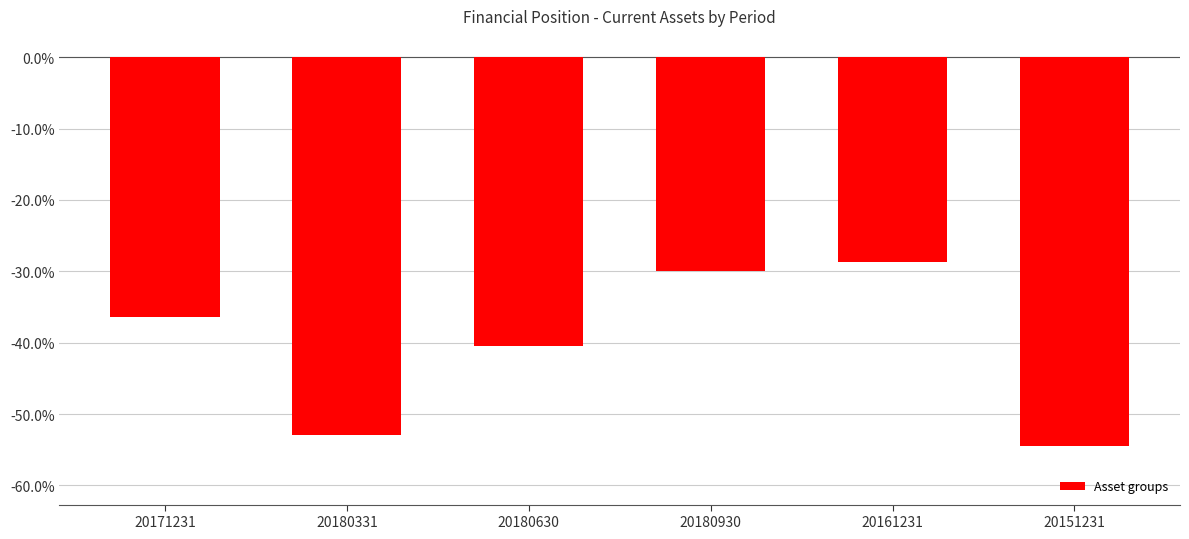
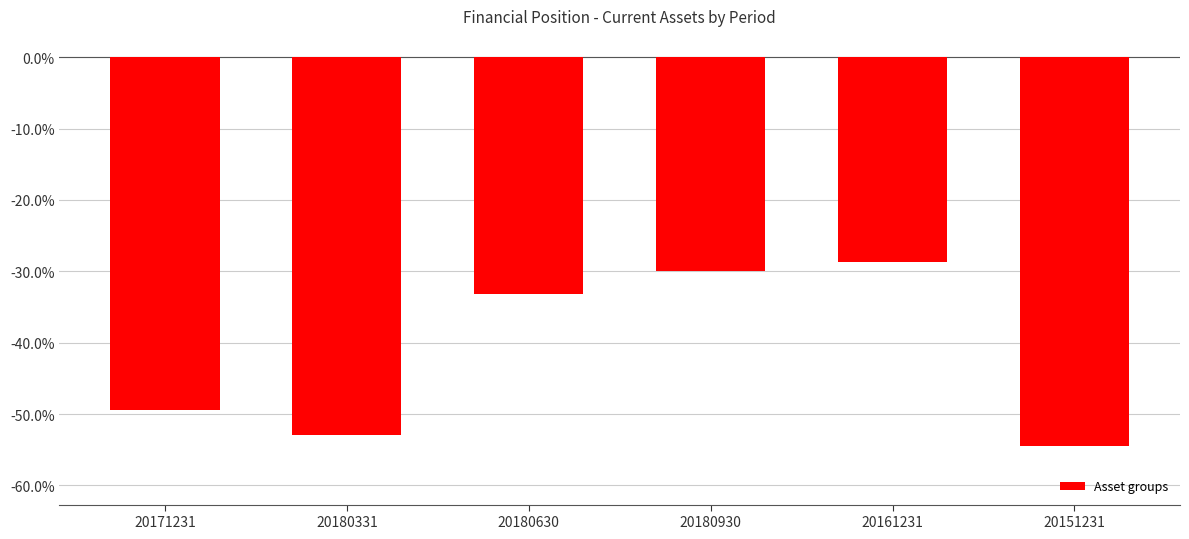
  {
-   "20171231": "-36%",
+   "20171231": "-49%",
    "20180331": "-53%",
-   "20180630": "-41%",
+   "20180630": "-33%",
    "20180930": "-30%",
    "20161231": "-29%",
    "20151231": "-55%"
  }
